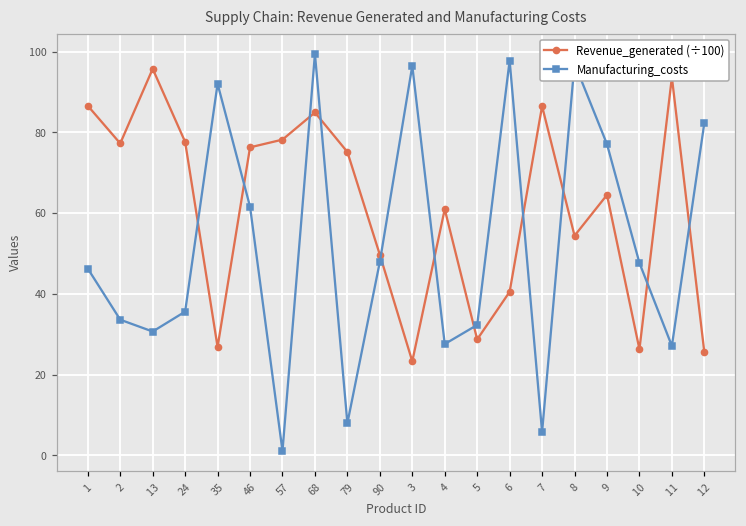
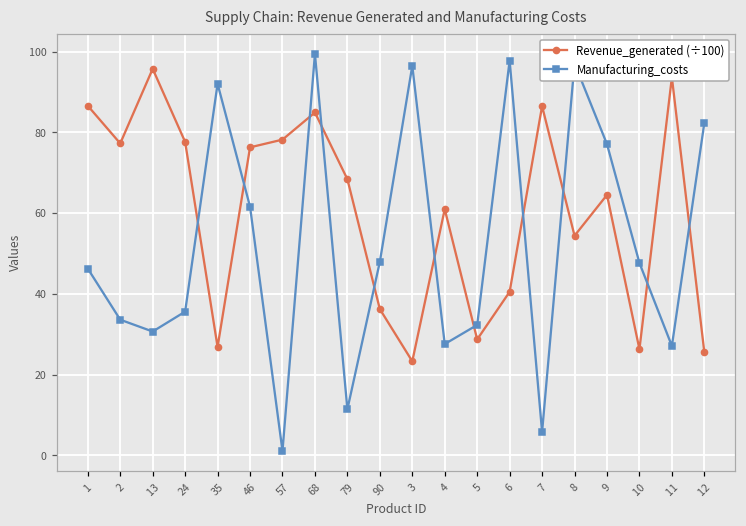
  {
    "Revenue_generated (÷100)": {
      "1": 87,
      "2": 77,
      "13": 96,
      "24": 78,
      "35": 27,
      "46": 76,
      "57": 78,
      "68": 85,
-     "79": 75,
-     "90": 50,
+     "79": 68,
+     "90": 36,
      "3": 23,
      "4": 61,
      "5": 29,
      "6": 41,
      "7": 87,
      "8": 54,
      "9": 65,
      "10": 26,
      "12": 26
    },
    "Manufacturing_costs": {
      "1": 46,
      "2": 34,
      "13": 31,
      "24": 36,
      "35": 92,
      "46": 62,
      "57": 1,
      "68": 99,
-     "79": 8,
+     "79": 11,
      "90": 48,
      "3": 97,
      "4": 28,
      "5": 32,
      "6": 98,
      "7": 6,
      "9": 77,
      "10": 48,
      "11": 27,
      "12": 82
    }
  }
